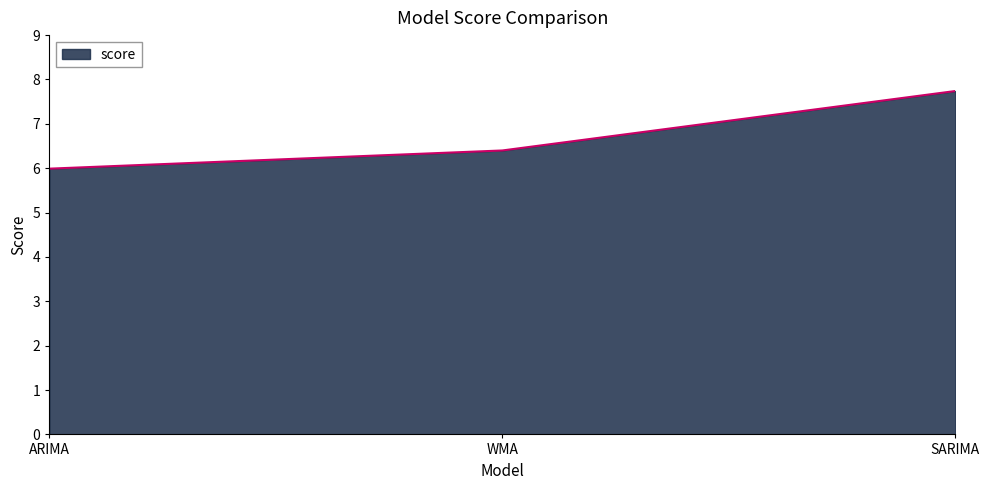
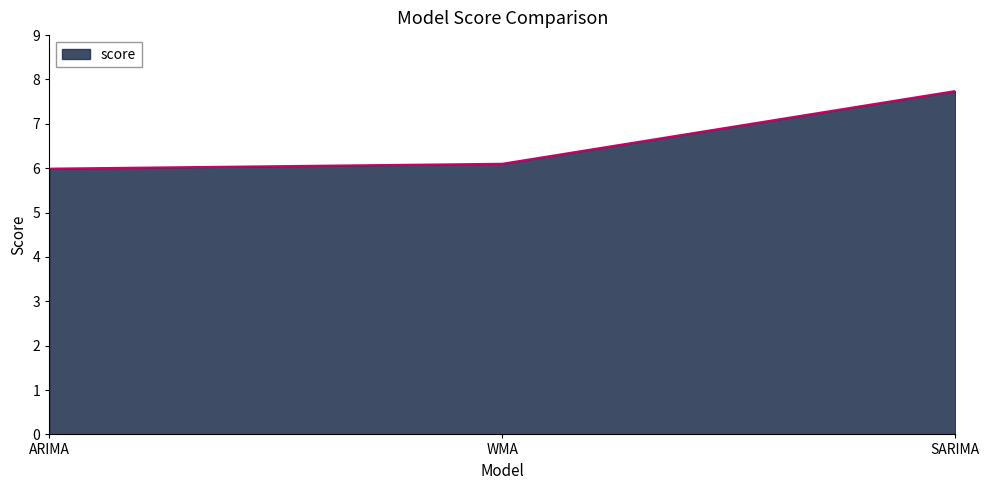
  {
    "ARIMA": 6.0,
-   "WMA": 6.4,
+   "WMA": 6.1,
    "SARIMA": 7.7
  }
